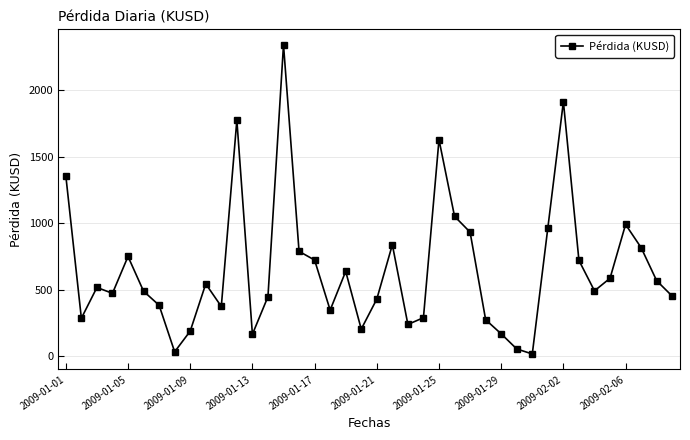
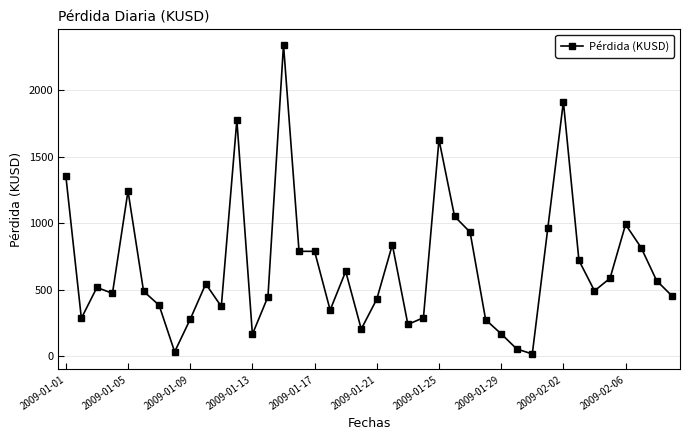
  {
    "2009-01-01": 1360,
-   "2009-01-05": 750,
-   "2009-01-09": 190,
+   "2009-01-05": 1240,
+   "2009-01-09": 280,
    "2009-01-13": 170,
-   "2009-01-17": 720,
+   "2009-01-17": 790,
    "2009-01-21": 430,
    "2009-01-25": 1630,
    "2009-01-29": 170,
    "2009-02-02": 1910,
    "2009-02-06": 990
  }
